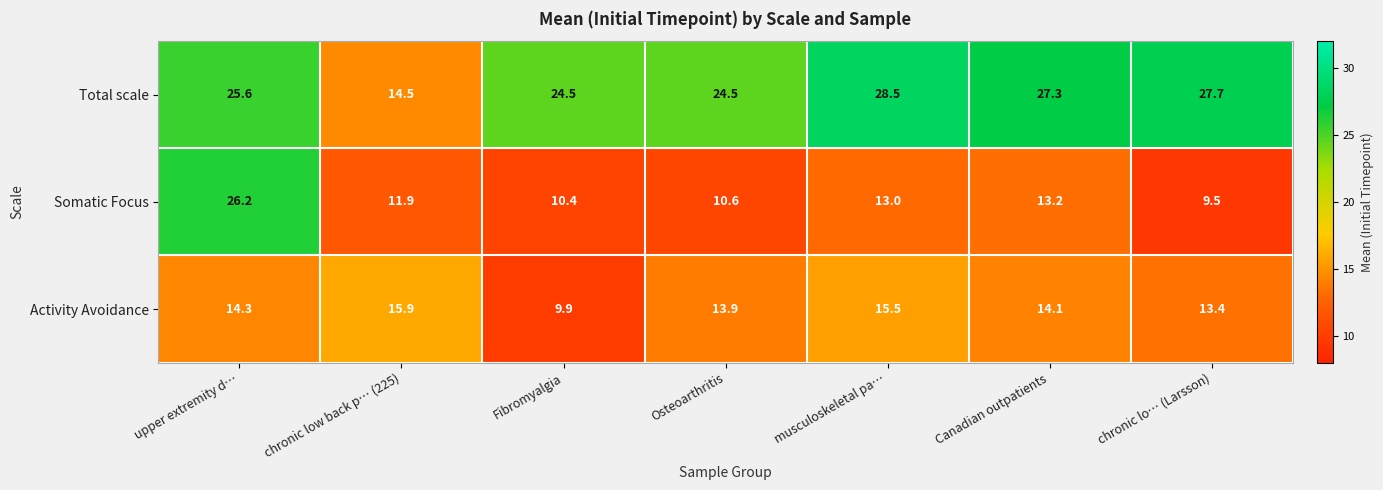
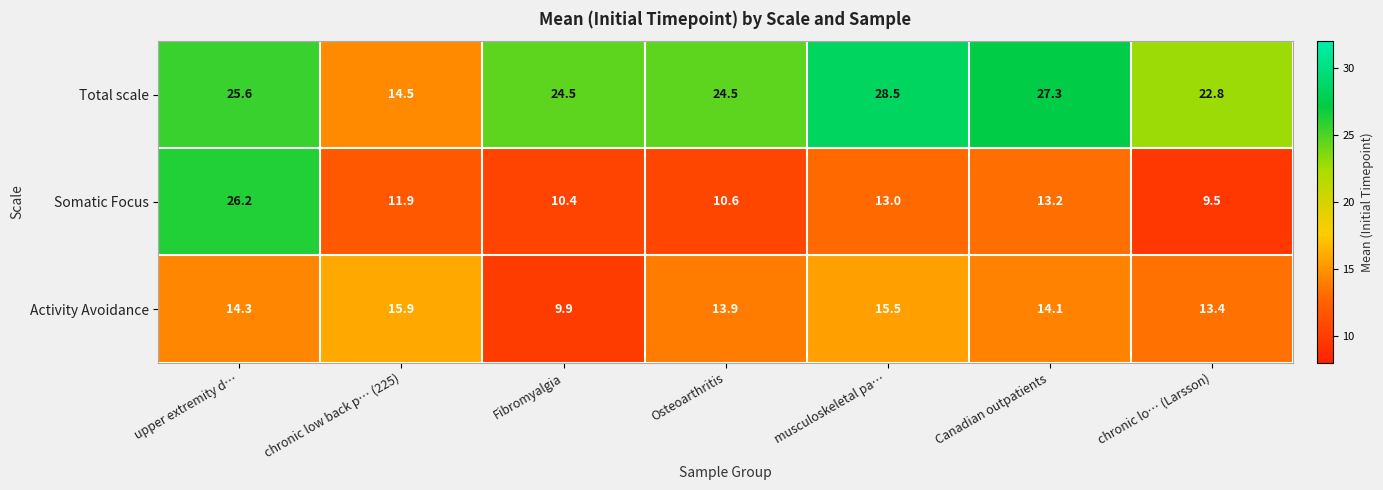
  {
    "Total scale": {
      "upper extremity d…": 25.6,
      "chronic low back p… (225)": 14.5,
      "Fibromyalgia": 24.5,
      "Osteoarthritis": 24.5,
      "musculoskeletal pa…": 28.5,
      "Canadian outpatients": 27.3,
-     "chronic lo… (Larsson)": 27.7
+     "chronic lo… (Larsson)": 22.8
    },
    "Somatic Focus": {
      "upper extremity d…": 26.2,
      "chronic low back p… (225)": 11.9,
      "Fibromyalgia": 10.4,
      "Osteoarthritis": 10.6,
      "musculoskeletal pa…": 13.0,
      "Canadian outpatients": 13.2,
      "chronic lo… (Larsson)": 9.5
    },
    "Activity Avoidance": {
      "upper extremity d…": 14.3,
      "chronic low back p… (225)": 15.9,
      "Fibromyalgia": 9.9,
      "Osteoarthritis": 13.9,
      "musculoskeletal pa…": 15.5,
      "Canadian outpatients": 14.1,
      "chronic lo… (Larsson)": 13.4
    }
  }
